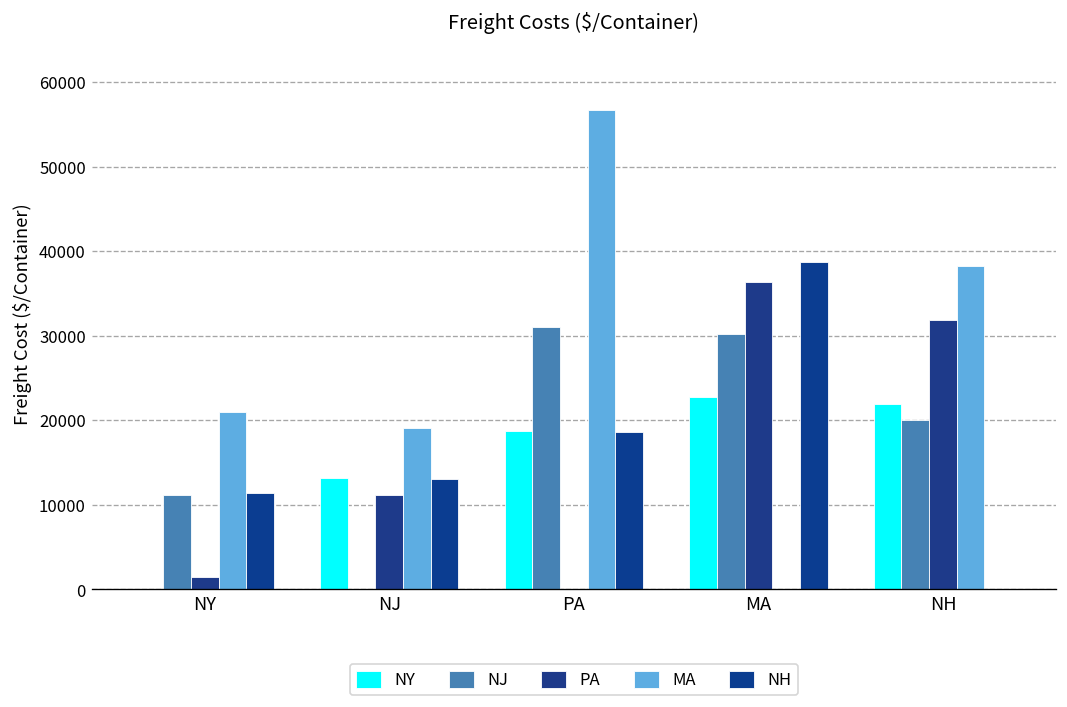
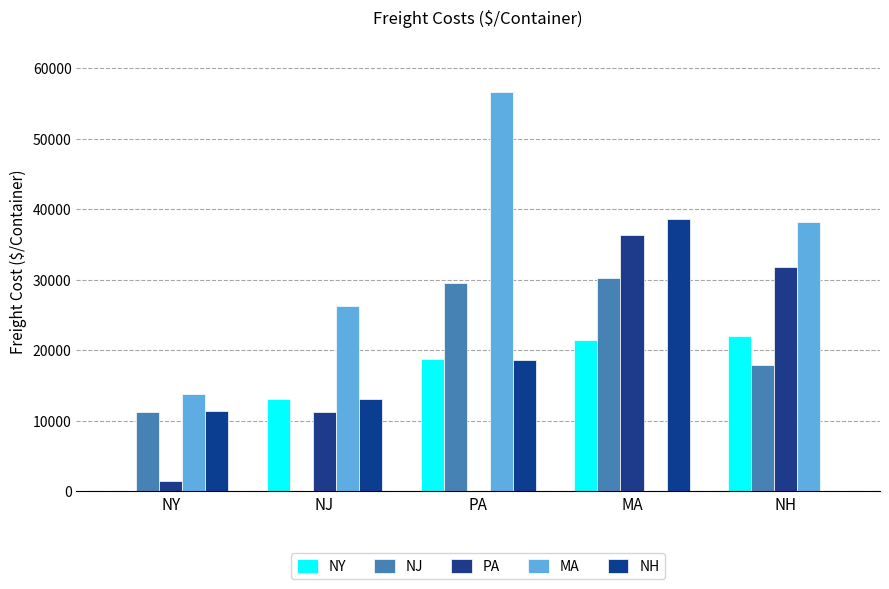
  {
    "NY": {
      "NY": 0,
      "NJ": 13000,
      "PA": 19000,
-     "MA": 23000,
+     "MA": 21000,
      "NH": 22000
    },
    "NJ": {
      "NY": 11000,
      "NJ": 0,
-     "PA": 31000,
+     "PA": 30000,
      "MA": 30000,
-     "NH": 20000
+     "NH": 18000
    },
    "MA": {
-     "NY": 21000,
-     "NJ": 19000,
+     "NY": 14000,
+     "NJ": 26000,
      "PA": 57000,
      "MA": 0,
      "NH": 38000
    }
  }
